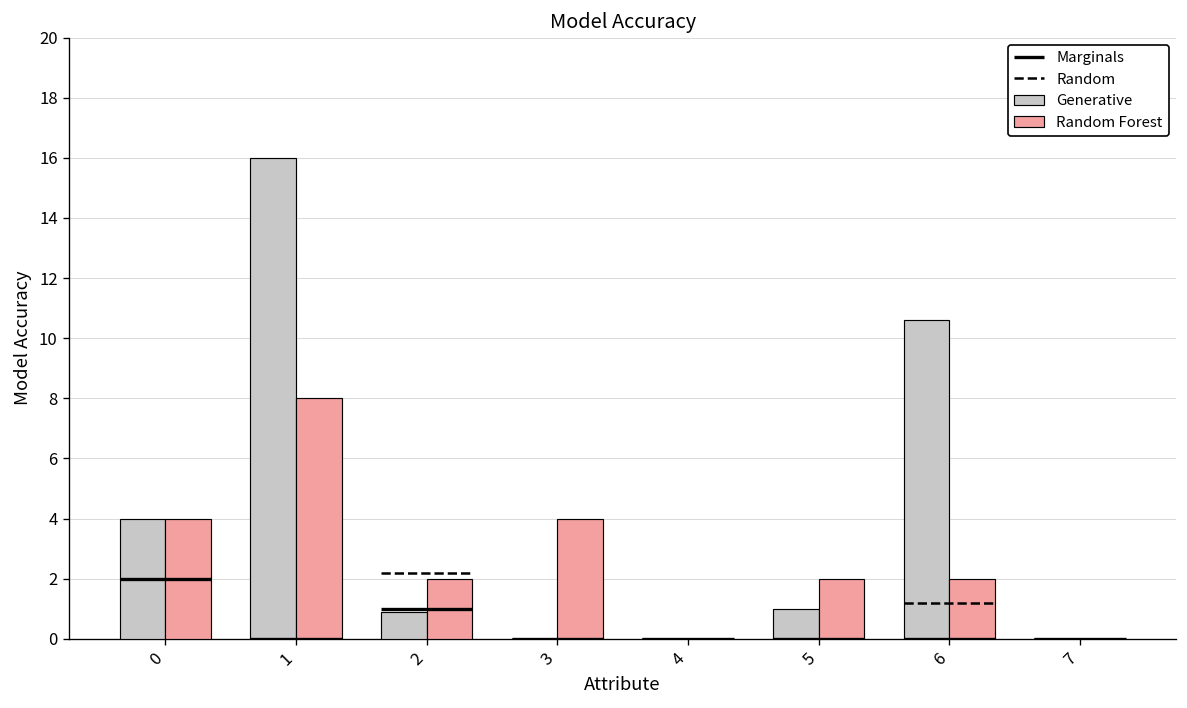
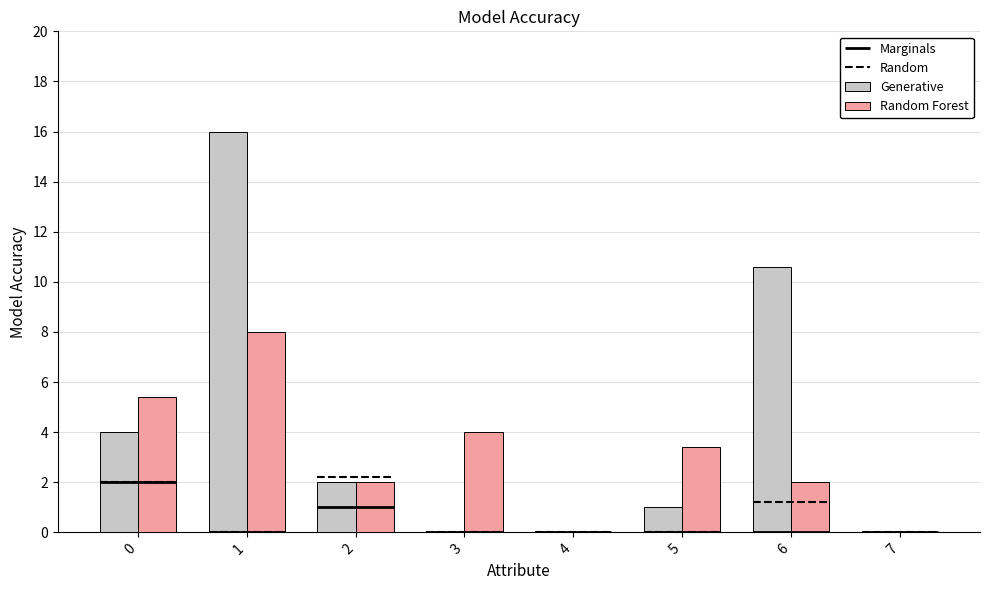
  {
    "Generative": {
      "0": 4.0,
      "1": 16.0,
-     "2": 0.9,
+     "2": 2.0,
      "3": 0.0,
      "4": 0.0,
      "5": 1.0,
      "6": 10.6,
      "7": 0.0
    },
    "Random Forest": {
-     "0": 4.0,
+     "0": 5.4,
      "1": 8.0,
      "2": 2.0,
      "3": 4.0,
      "4": 0.0,
-     "5": 2.0,
+     "5": 3.4,
      "6": 2.0,
      "7": 0.0
    }
  }
